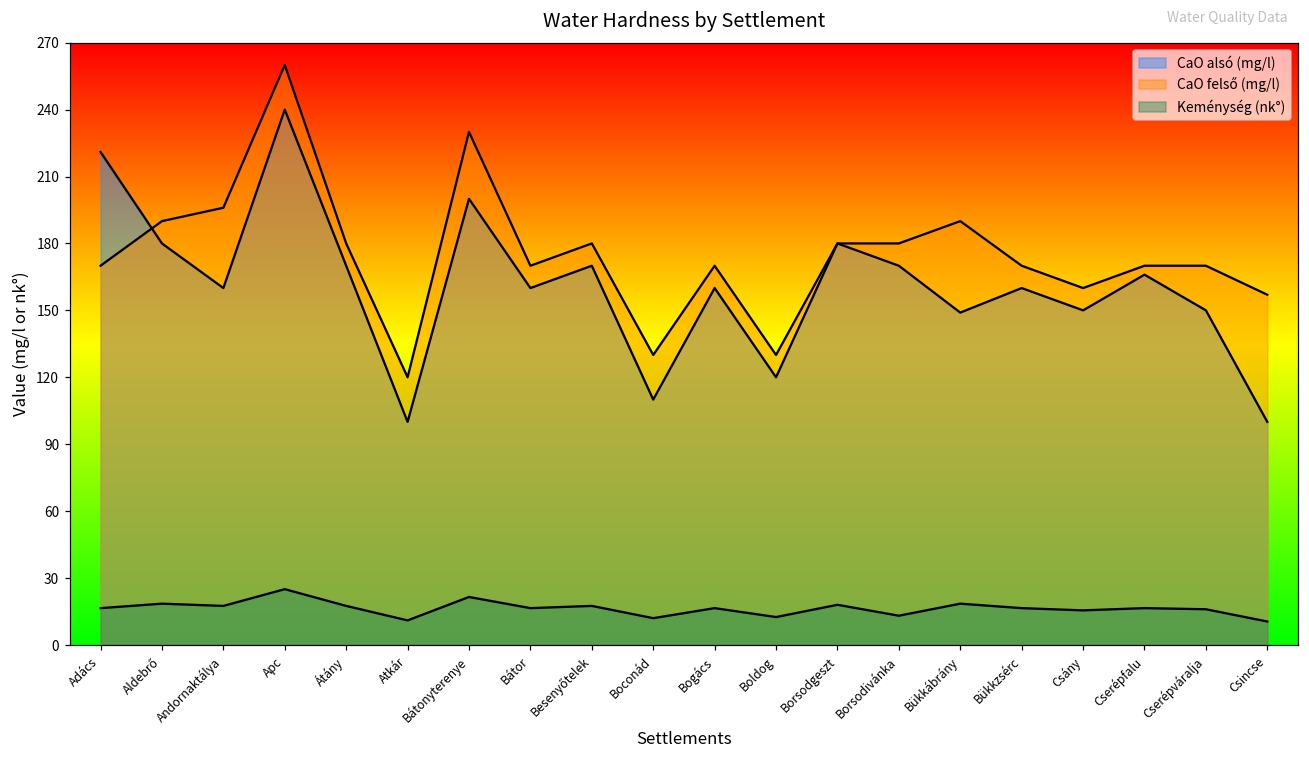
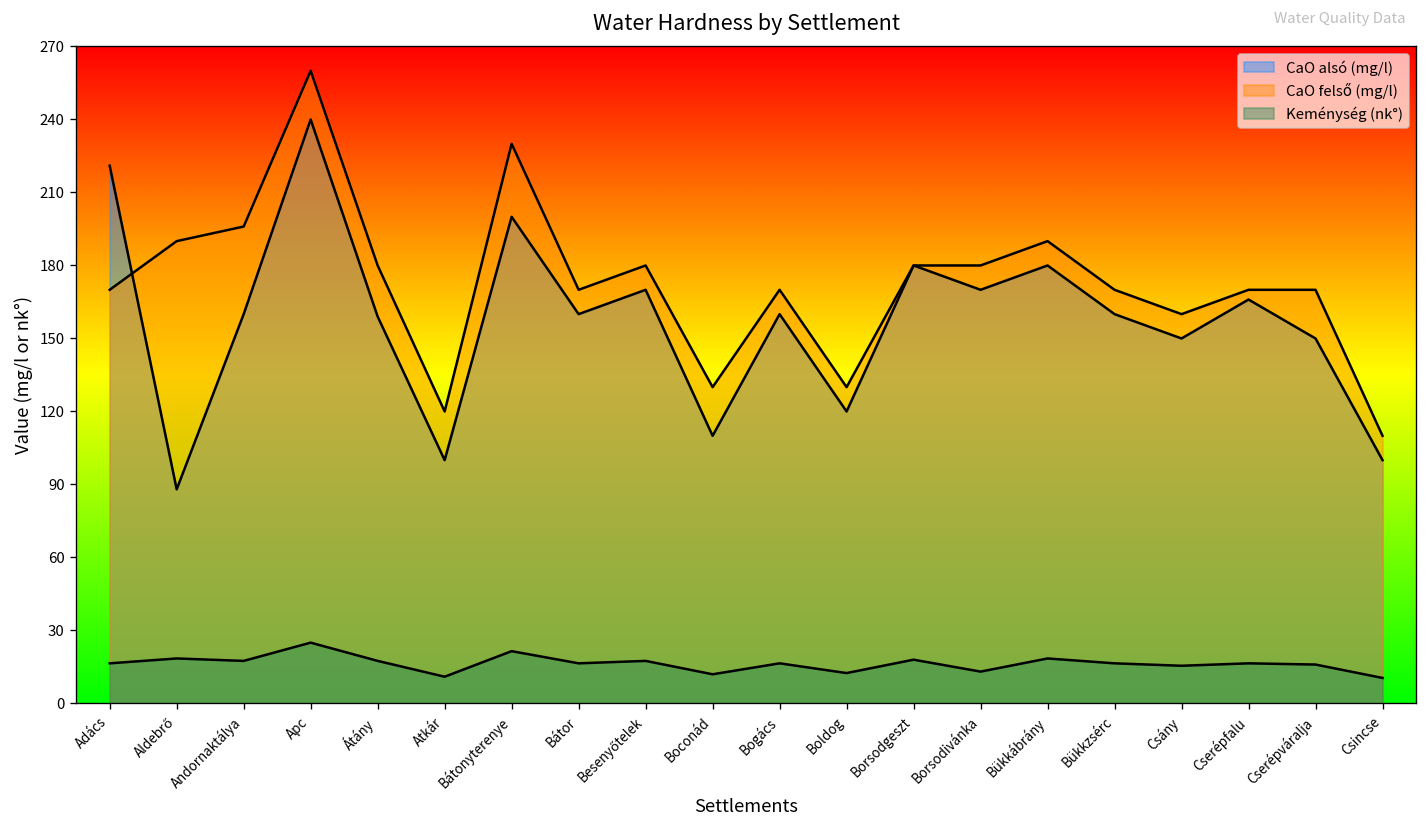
  {
    "CaO alsó (mg/l)": {
      "Adács": 221,
-     "Aldebrő": 180,
+     "Aldebrő": 88,
      "Andornaktálya": 160,
      "Apc": 240,
-     "Átány": 170,
+     "Átány": 159,
      "Atkár": 100,
      "Bátonyterenye": 200,
      "Bátor": 160,
      "Besenyőtelek": 170,
      "Boconád": 110,
      "Bogács": 160,
      "Boldog": 120,
      "Borsodivánka": 170,
-     "Bükkábrány": 149,
+     "Bükkábrány": 180,
      "Bükkzsérc": 160,
      "Csány": 150,
      "Cserépfalu": 166,
      "Cserépváralja": 150,
      "Csincse": 100
    },
    "CaO felső (mg/l)": {
      "Adács": 170,
      "Aldebrő": 190,
      "Andornaktálya": 196,
      "Apc": 260,
      "Átány": 180,
      "Atkár": 120,
      "Bátonyterenye": 230,
      "Bátor": 170,
      "Besenyőtelek": 180,
      "Boconád": 130,
      "Bogács": 170,
      "Boldog": 130,
      "Borsodivánka": 180,
      "Bükkábrány": 190,
      "Bükkzsérc": 170,
      "Csány": 160,
      "Cserépfalu": 170,
      "Cserépváralja": 170,
-     "Csincse": 157
+     "Csincse": 110
    },
    "Keménység (nk°)": {
      "Adács": 17,
      "Aldebrő": 19,
      "Andornaktálya": 18,
      "Apc": 25,
      "Átány": 18,
      "Atkár": 11,
      "Bátonyterenye": 22,
      "Bátor": 17,
      "Besenyőtelek": 18,
      "Boconád": 12,
      "Bogács": 17,
      "Boldog": 13,
      "Borsodgeszt": 18,
      "Borsodivánka": 13,
      "Bükkábrány": 19,
      "Bükkzsérc": 17,
      "Csány": 16,
      "Cserépfalu": 17,
      "Cserépváralja": 16,
      "Csincse": 11
    }
  }
